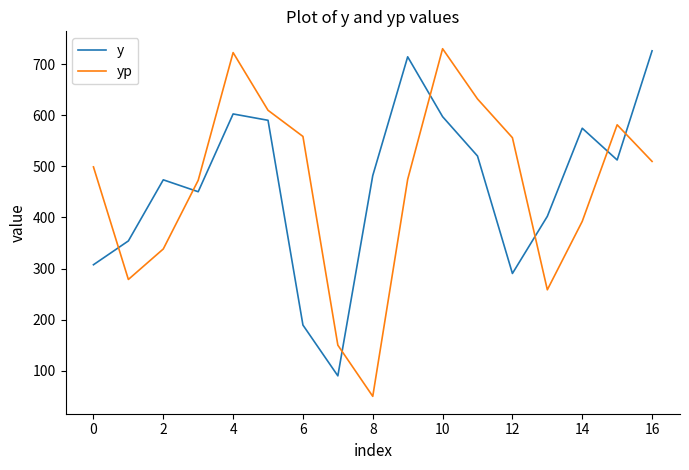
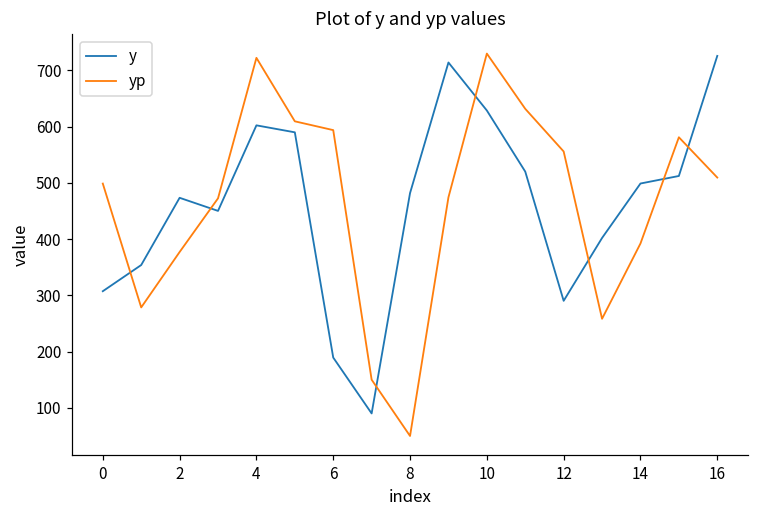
  {
    "y": {
      "0": 310,
      "2": 470,
      "4": 600,
      "6": 190,
      "8": 480,
-     "10": 600,
+     "10": 630,
      "12": 290,
-     "14": 570,
+     "14": 500,
      "16": 730
    },
    "yp": {
      "0": 500,
-     "2": 340,
+     "2": 380,
      "4": 720,
-     "6": 560,
+     "6": 590,
      "8": 50,
      "10": 730,
      "12": 560,
      "14": 390,
      "16": 510
    }
  }
